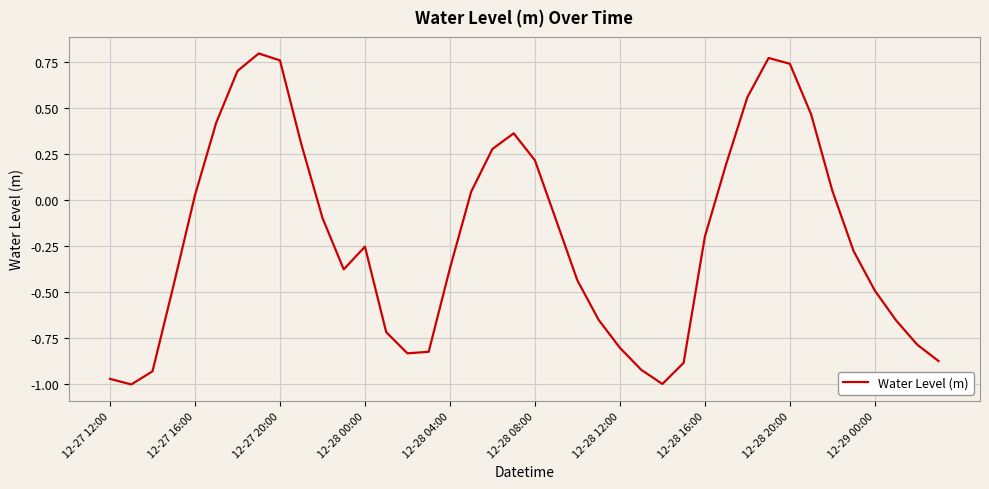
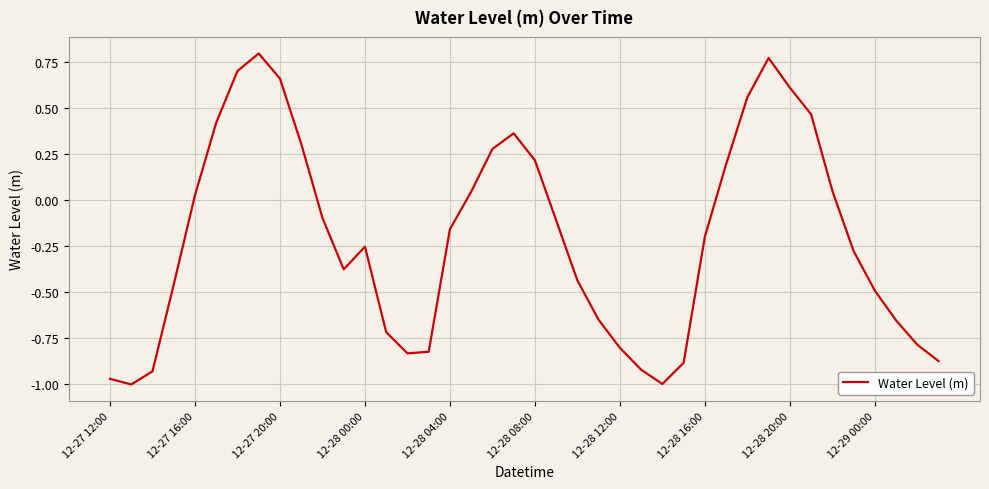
  {
    "12-27 12:00": -0.97,
    "12-27 16:00": 0.03,
-   "12-27 20:00": 0.76,
+   "12-27 20:00": 0.66,
    "12-28 00:00": -0.25,
-   "12-28 04:00": -0.37,
+   "12-28 04:00": -0.16,
    "12-28 08:00": 0.22,
    "12-28 12:00": -0.80,
    "12-28 16:00": -0.20,
-   "12-28 20:00": 0.74,
+   "12-28 20:00": 0.61,
    "12-29 00:00": -0.49
  }
